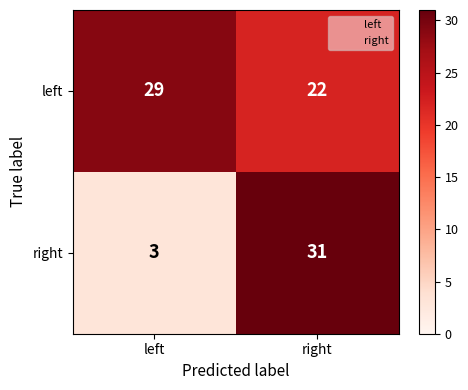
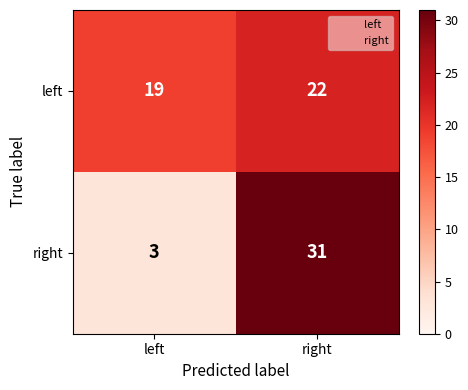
  {
    "left": {
-     "left": 29,
+     "left": 19,
      "right": 22
    },
    "right": {
      "left": 3,
      "right": 31
    }
  }
